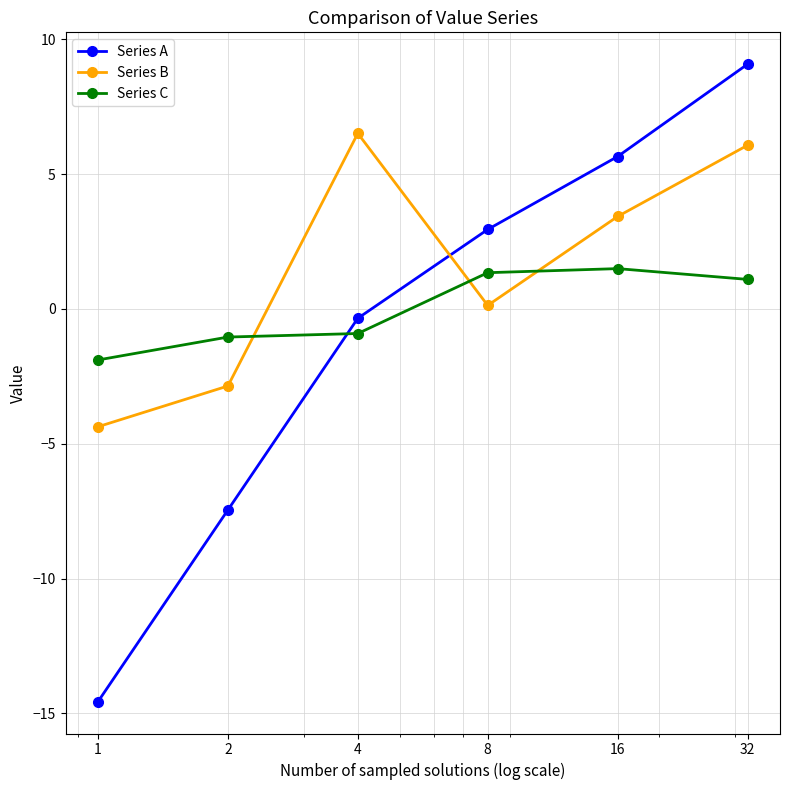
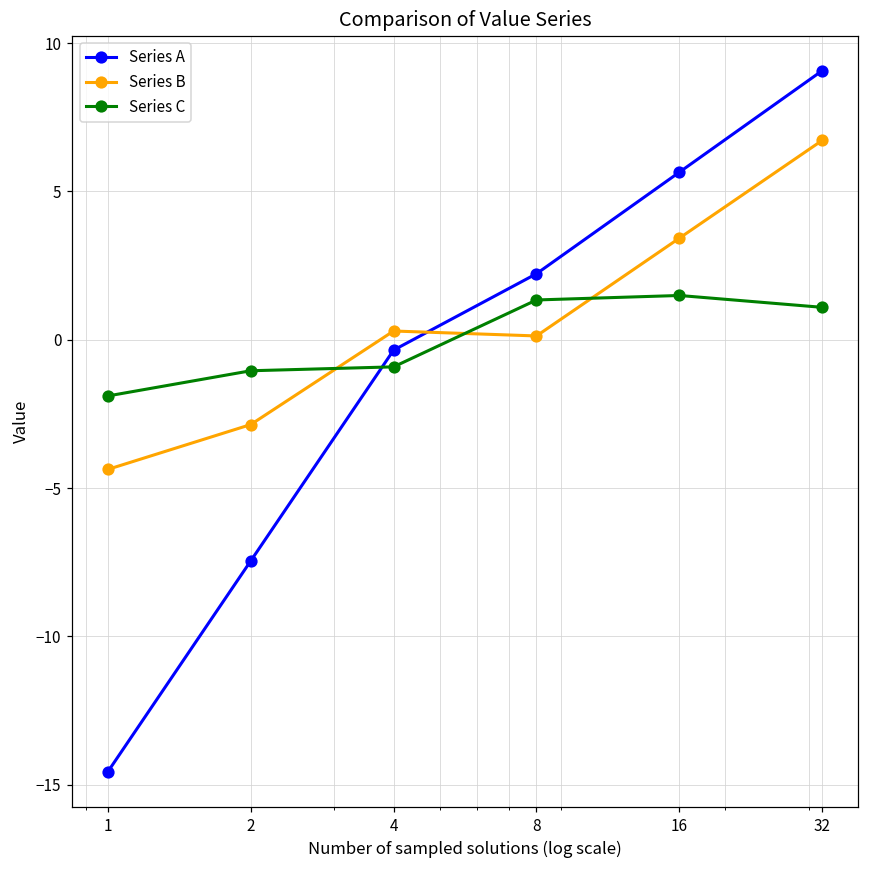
  {
    "Series A": {
      "1": -14.6,
      "2": -7.5,
      "4": -0.4,
-     "8": 2.9,
+     "8": 2.2,
      "16": 5.6,
      "32": 9.1
    },
    "Series B": {
      "1": -4.4,
      "2": -2.9,
-     "4": 6.5,
+     "4": 0.3,
      "8": 0.1,
      "16": 3.4,
-     "32": 6.1
+     "32": 6.7
    },
    "Series C": {
      "1": -1.9,
      "2": -1.0,
      "4": -0.9,
      "8": 1.3,
      "16": 1.5,
      "32": 1.1
    }
  }
